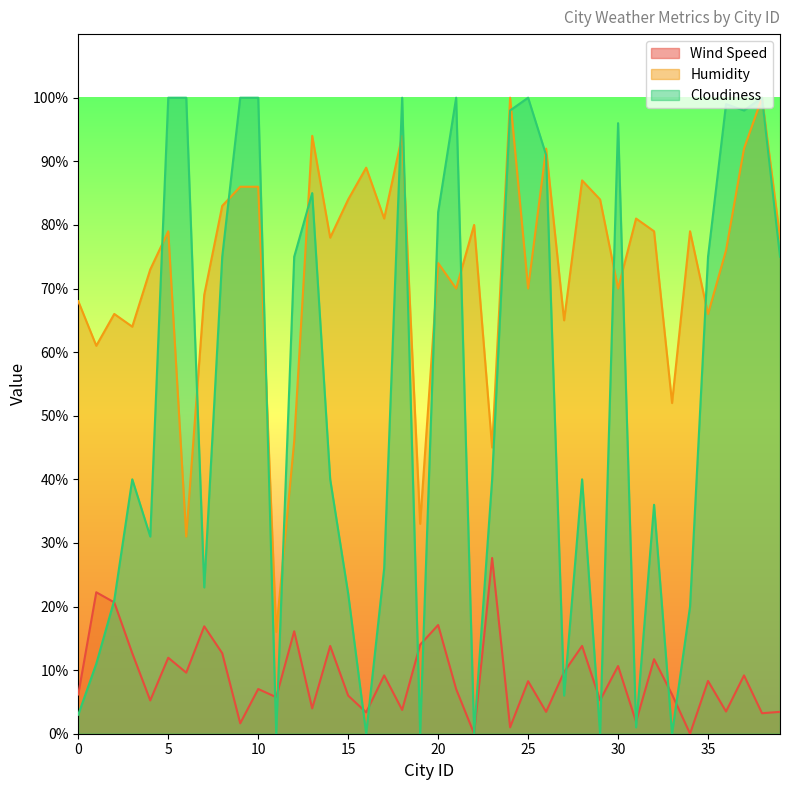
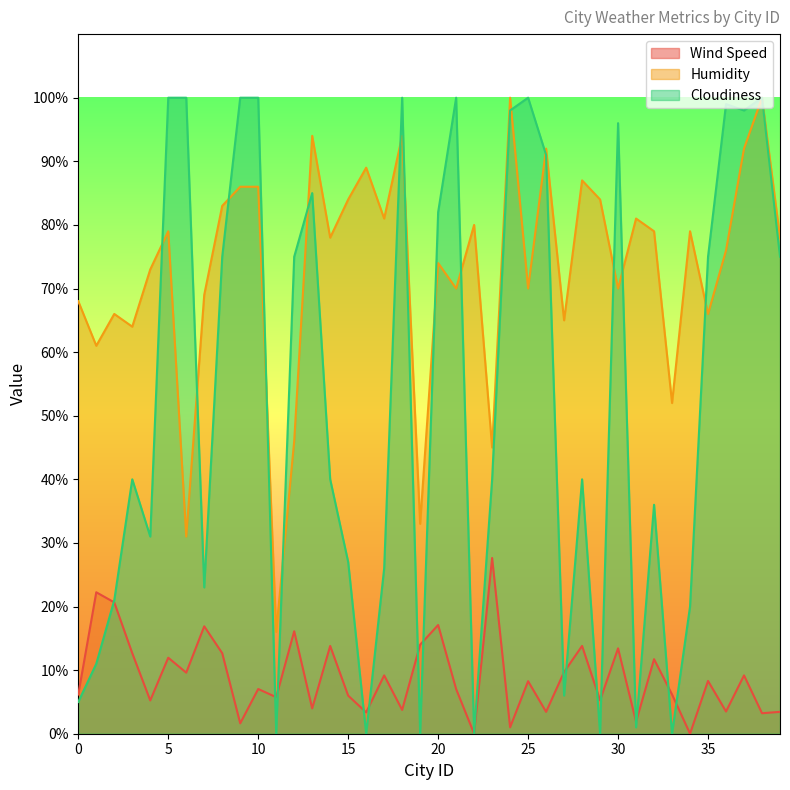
  {
    "Wind Speed": {
      "0": "6%",
      "5": "12%",
      "10": "7%",
      "15": "6%",
      "20": "17%",
      "25": "8%",
-     "30": "11%",
+     "30": "13%",
      "35": "8%"
    },
    "Humidity": {
      "0": "68%",
      "5": "79%",
      "10": "86%",
      "15": "84%",
      "20": "74%",
      "25": "70%",
      "30": "70%",
      "35": "66%"
    },
    "Cloudiness": {
-     "0": "3%",
+     "0": "5%",
      "5": "100%",
      "10": "100%",
-     "15": "22%",
+     "15": "27%",
      "20": "82%",
      "25": "100%",
      "30": "96%",
      "35": "75%"
    }
  }
